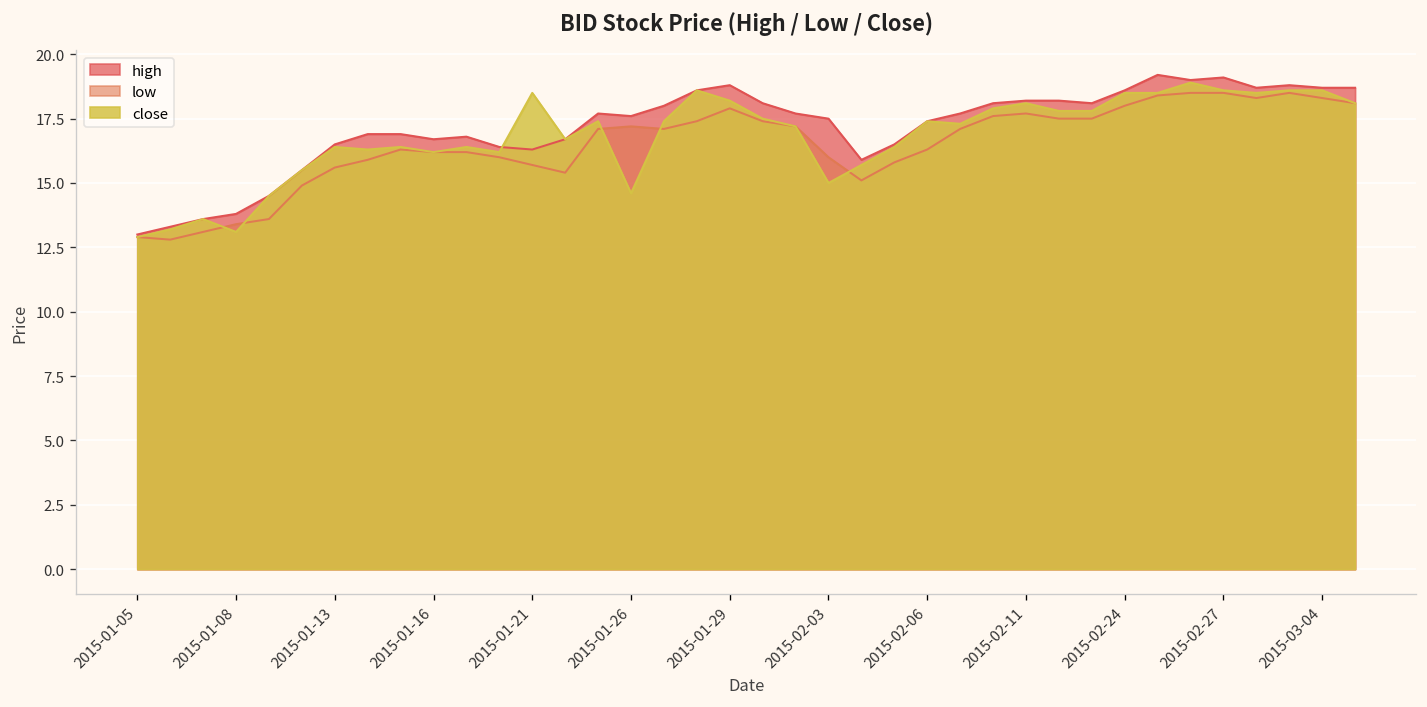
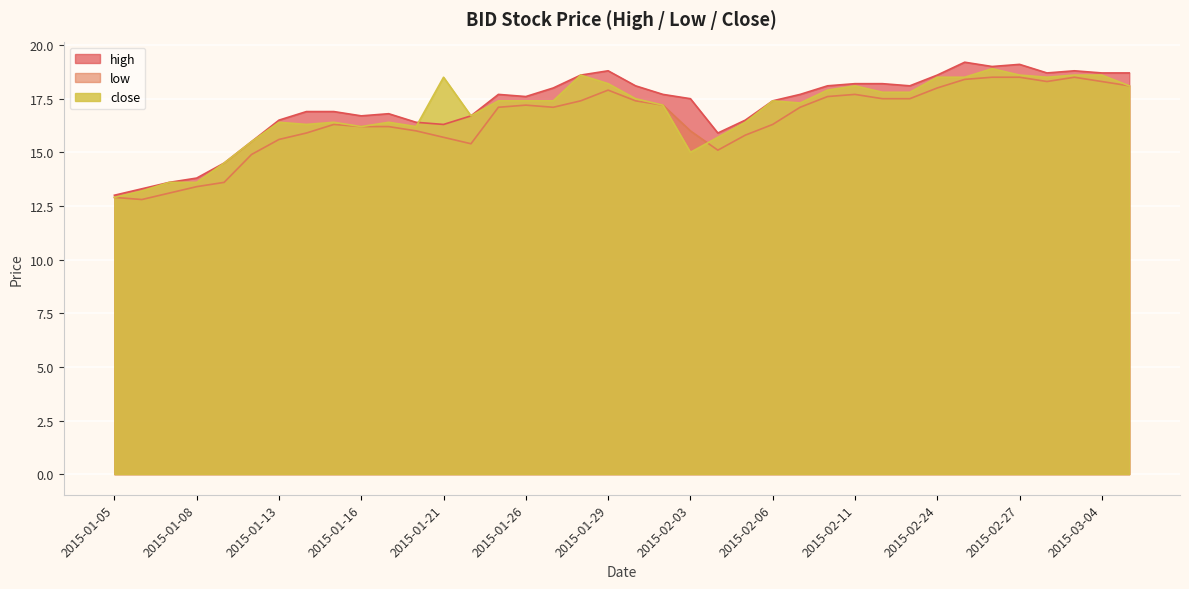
  {
    "close": {
-     "2015-01-08": 13.1,
+     "2015-01-08": 13.6,
      "2015-01-21": 18.5,
-     "2015-01-26": 14.6,
+     "2015-01-26": 17.4,
      "2015-01-29": 18.2,
      "2015-02-03": 15.0
    }
  }
